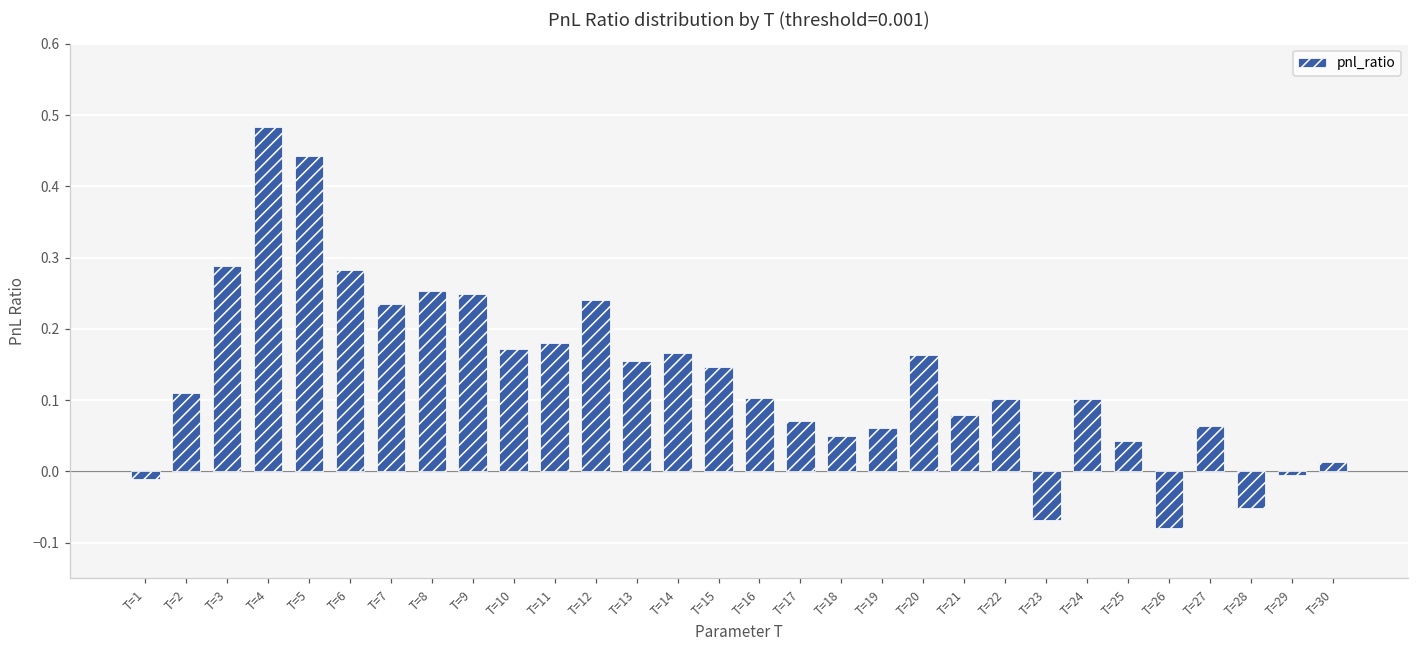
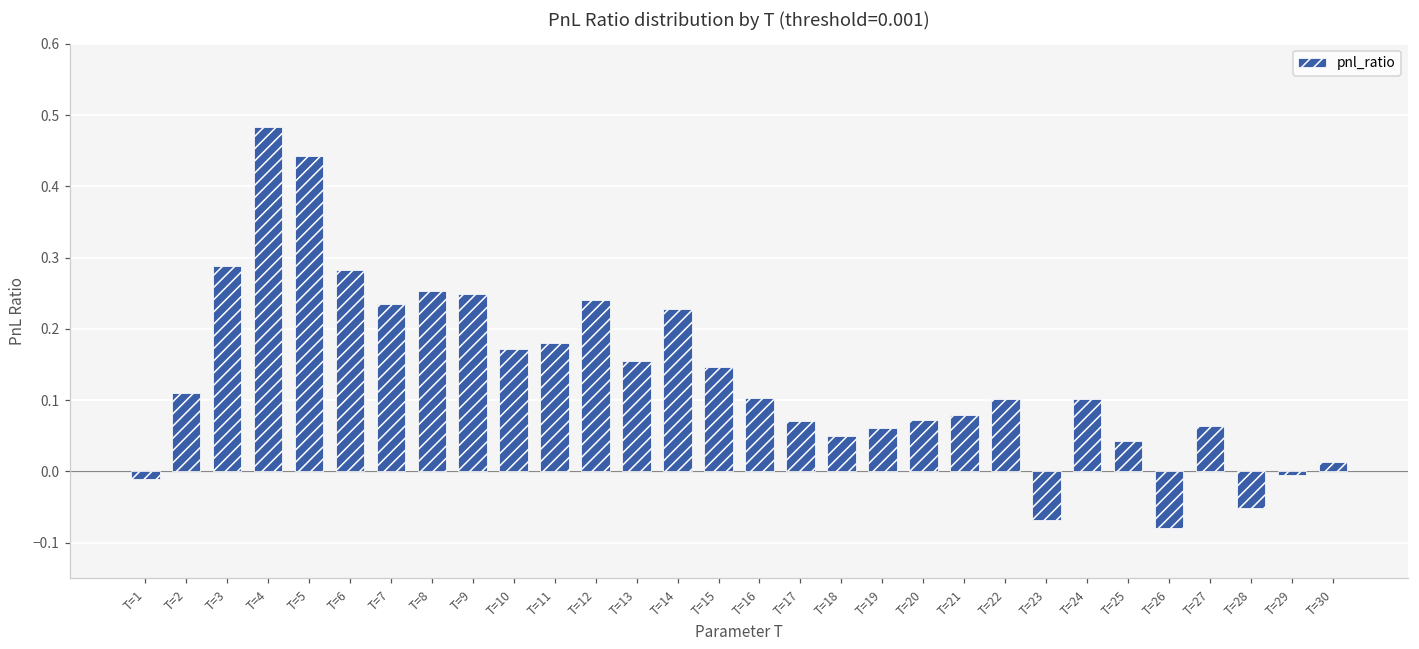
  {
    "T=1": -0.01,
    "T=2": 0.11,
    "T=3": 0.29,
    "T=4": 0.48,
    "T=5": 0.44,
    "T=6": 0.28,
    "T=7": 0.23,
    "T=8": 0.25,
    "T=9": 0.25,
    "T=10": 0.17,
    "T=11": 0.18,
    "T=12": 0.24,
    "T=13": 0.16,
-   "T=14": 0.17,
+   "T=14": 0.23,
    "T=15": 0.15,
    "T=16": 0.10,
    "T=17": 0.07,
    "T=18": 0.05,
    "T=19": 0.06,
-   "T=20": 0.16,
+   "T=20": 0.07,
    "T=21": 0.08,
    "T=22": 0.10,
    "T=23": -0.07,
    "T=24": 0.10,
    "T=25": 0.04,
    "T=26": -0.08,
    "T=27": 0.06,
    "T=28": -0.05,
    "T=29": 0.00,
    "T=30": 0.01
  }
